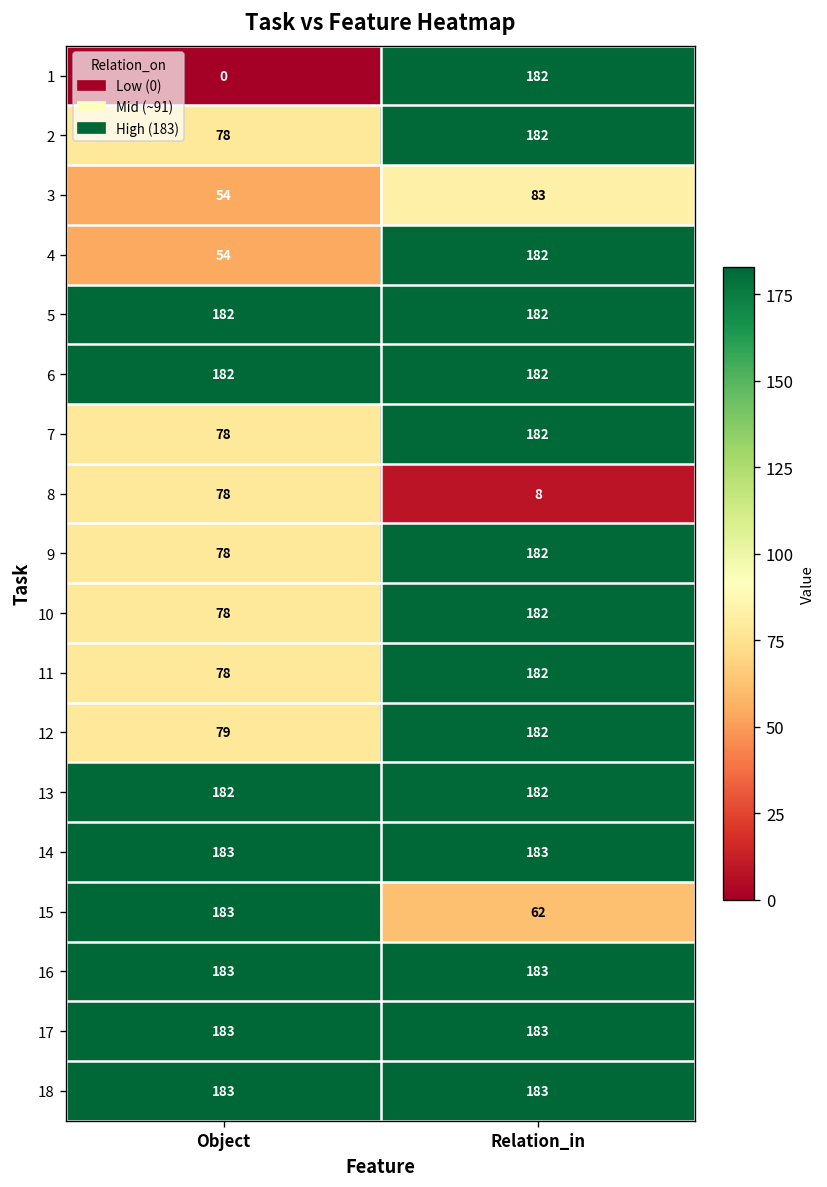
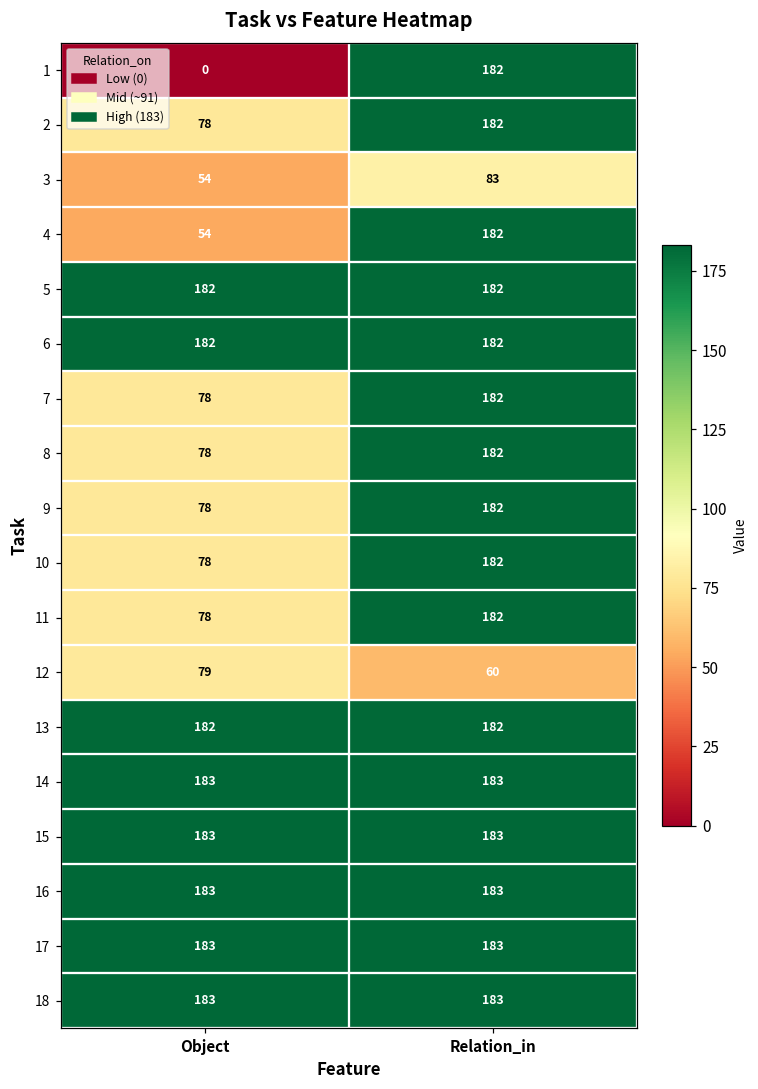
  {
    "1": {
      "Object": 0,
      "Relation_in": 182
    },
    "2": {
      "Object": 78,
      "Relation_in": 182
    },
    "3": {
      "Object": 54,
      "Relation_in": 83
    },
    "4": {
      "Object": 54,
      "Relation_in": 182
    },
    "5": {
      "Object": 182,
      "Relation_in": 182
    },
    "6": {
      "Object": 182,
      "Relation_in": 182
    },
    "7": {
      "Object": 78,
      "Relation_in": 182
    },
    "8": {
      "Object": 78,
-     "Relation_in": 8
+     "Relation_in": 182
    },
    "9": {
      "Object": 78,
      "Relation_in": 182
    },
    "10": {
      "Object": 78,
      "Relation_in": 182
    },
    "11": {
      "Object": 78,
      "Relation_in": 182
    },
    "12": {
      "Object": 79,
-     "Relation_in": 182
+     "Relation_in": 60
    },
    "13": {
      "Object": 182,
      "Relation_in": 182
    },
    "14": {
      "Object": 183,
      "Relation_in": 183
    },
    "15": {
      "Object": 183,
-     "Relation_in": 62
+     "Relation_in": 183
    },
    "16": {
      "Object": 183,
      "Relation_in": 183
    },
    "17": {
      "Object": 183,
      "Relation_in": 183
    },
    "18": {
      "Object": 183,
      "Relation_in": 183
    }
  }
